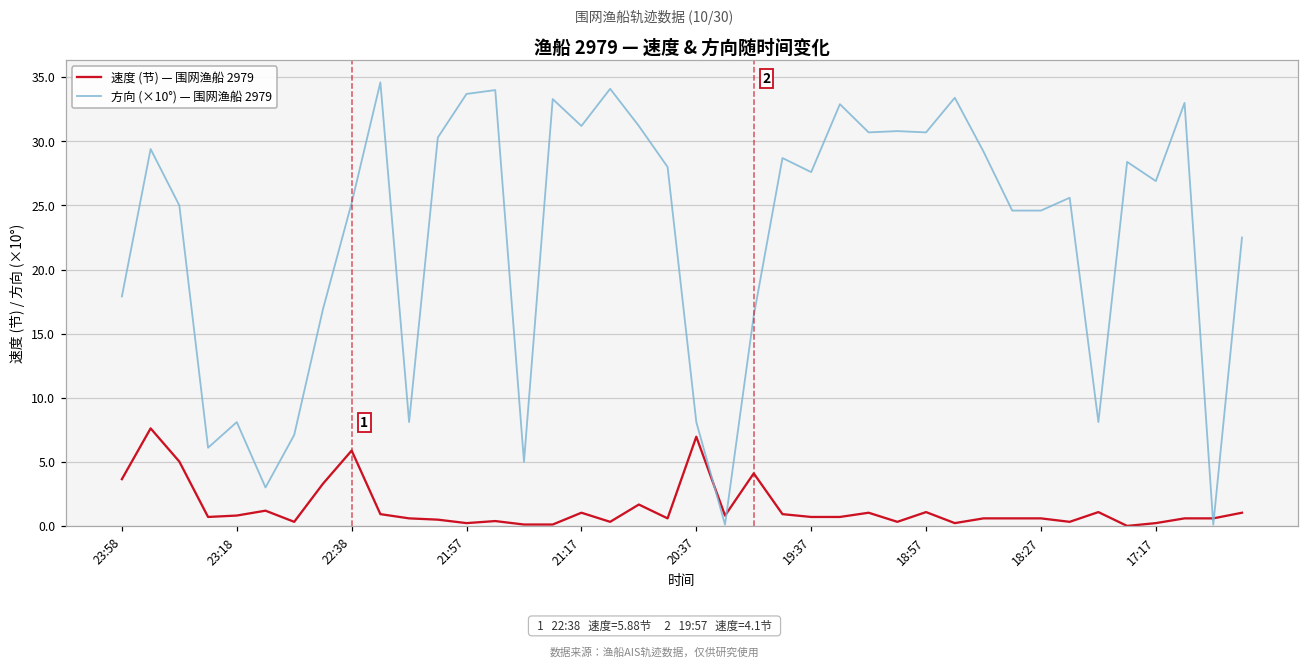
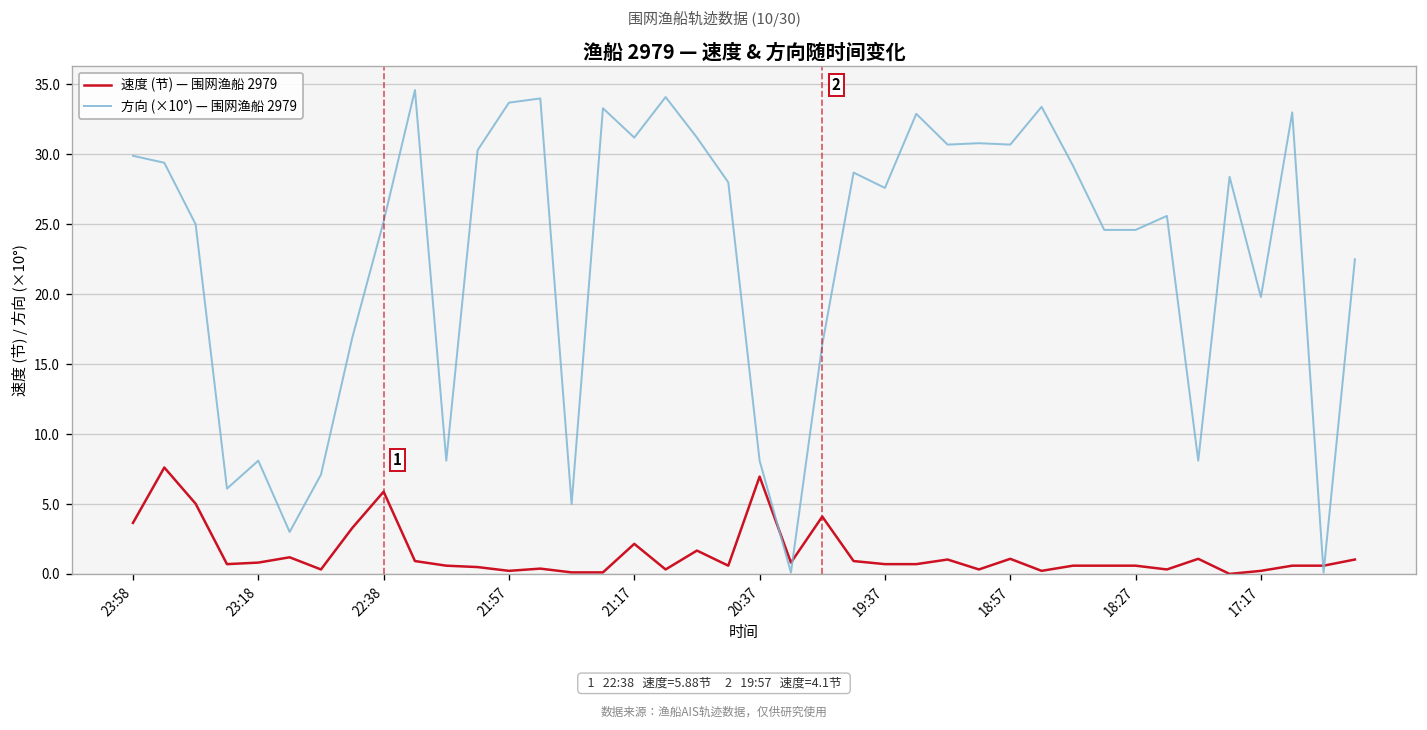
  {
    "速度 (节) — 围网渔船 2979": {
      "23:58": 3.7,
      "23:18": 0.8,
      "21:57": 0.2,
-     "21:17": 1.0,
+     "21:17": 2.2,
      "20:37": 7.0,
      "19:37": 0.7,
      "18:57": 1.1,
      "17:17": 0.2
    },
    "方向 (×10°) — 围网渔船 2979": {
-     "23:58": 17.9,
+     "23:58": 29.9,
      "23:18": 8.1,
      "22:38": 25.2,
      "21:57": 33.7,
      "21:17": 31.2,
      "20:37": 8.1,
      "19:37": 27.6,
      "18:57": 30.7,
-     "17:17": 26.9
+     "17:17": 19.8
    }
  }
